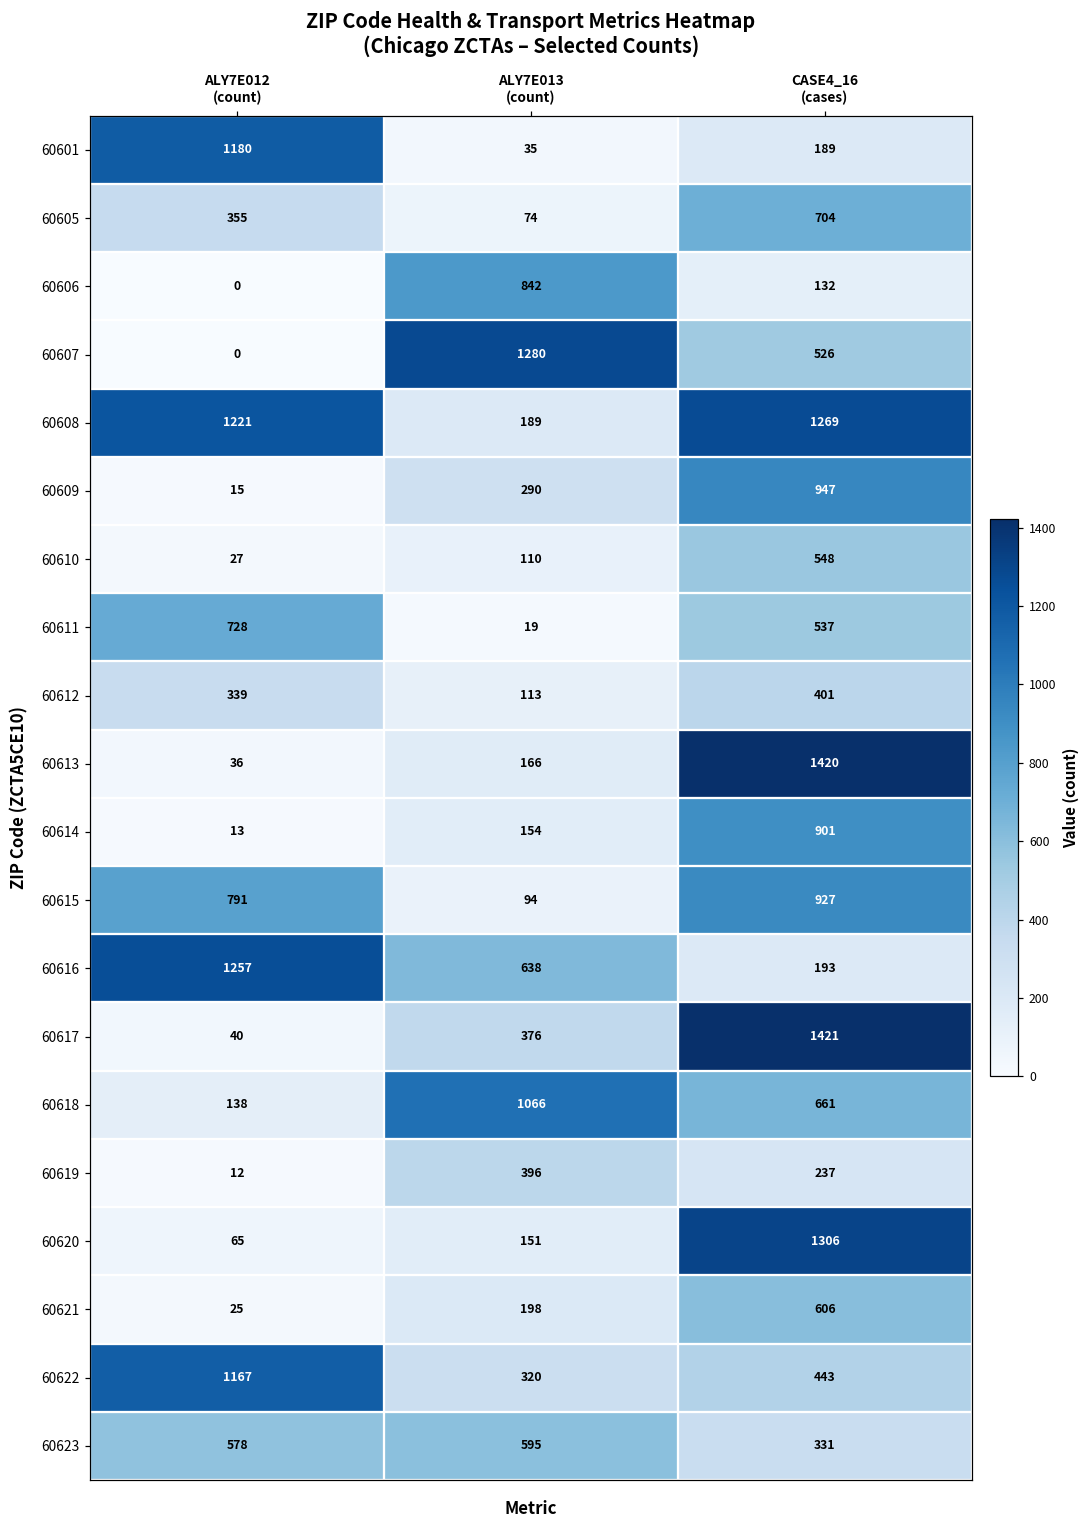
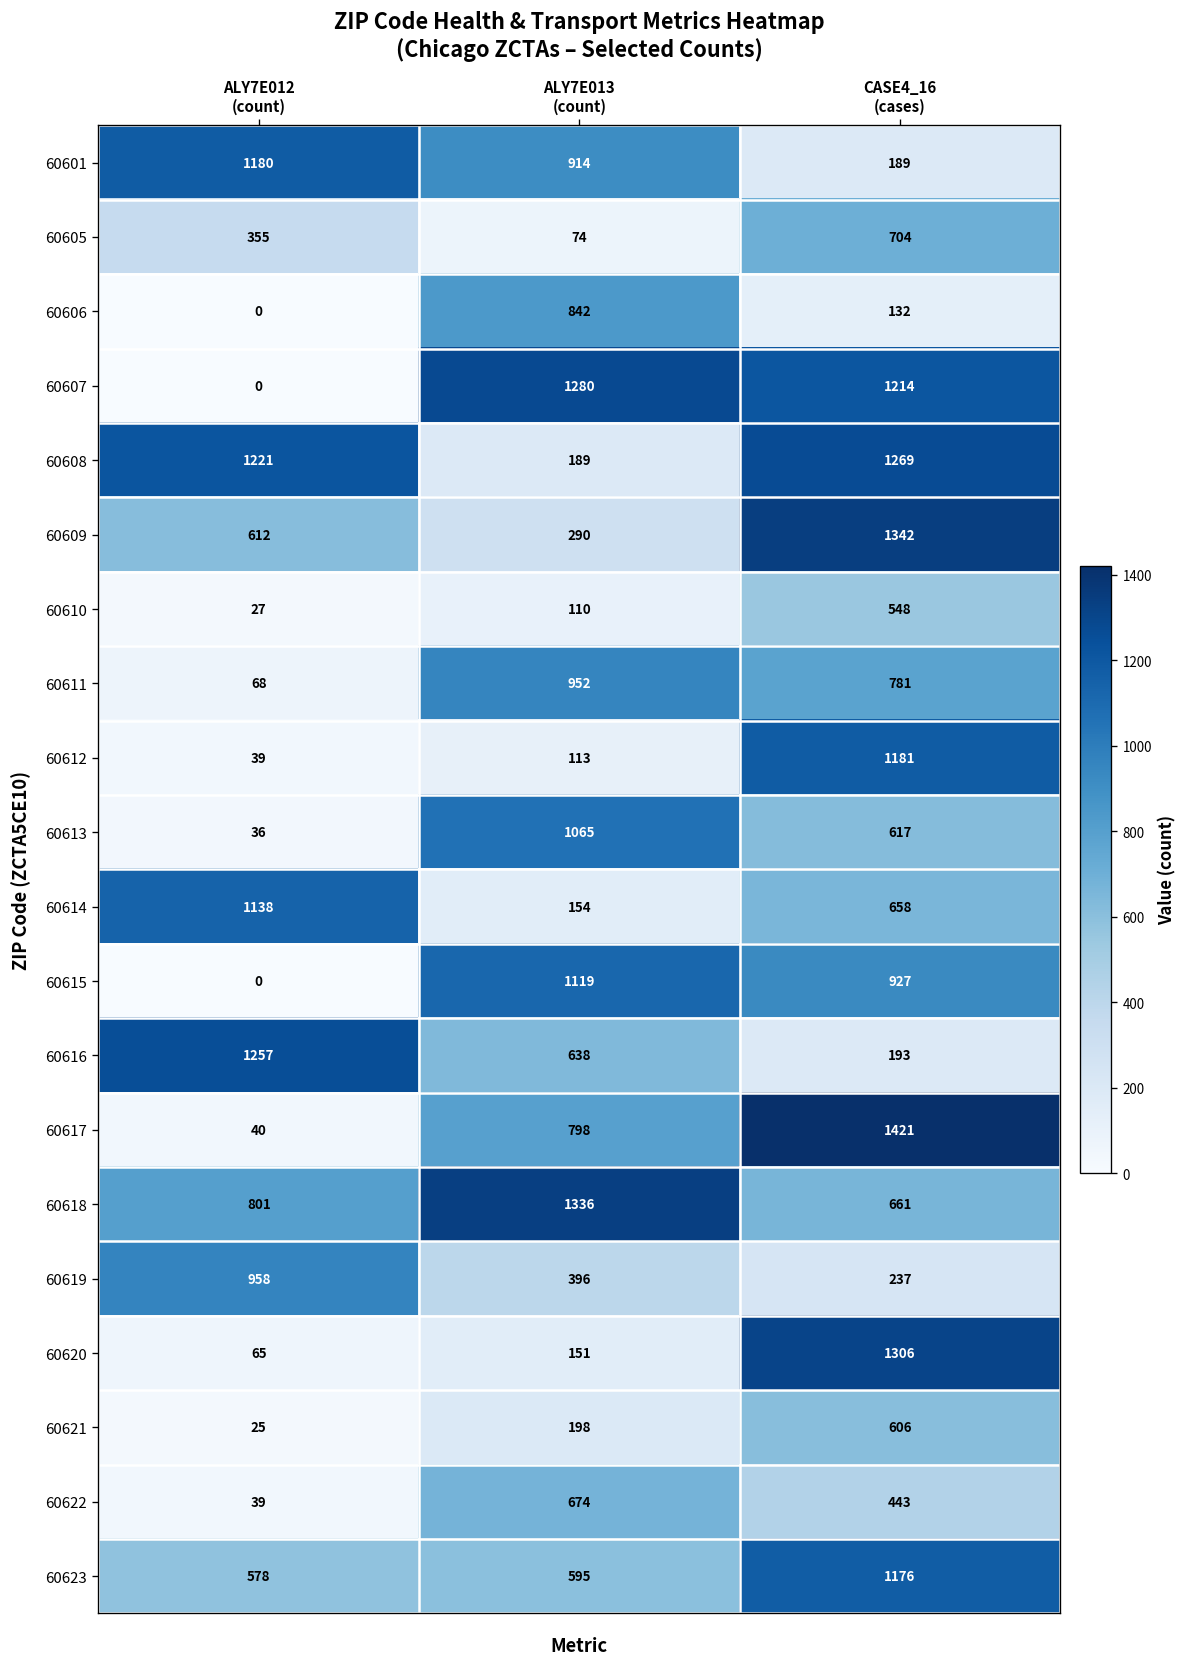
  {
    "60601": {
      "ALY7E012 (count)": 1180,
-     "ALY7E013 (count)": 35,
+     "ALY7E013 (count)": 914,
      "CASE4_16 (cases)": 189
    },
    "60605": {
      "ALY7E012 (count)": 355,
      "ALY7E013 (count)": 74,
      "CASE4_16 (cases)": 704
    },
    "60606": {
      "ALY7E012 (count)": 0,
      "ALY7E013 (count)": 842,
      "CASE4_16 (cases)": 132
    },
    "60607": {
      "ALY7E012 (count)": 0,
      "ALY7E013 (count)": 1280,
-     "CASE4_16 (cases)": 526
+     "CASE4_16 (cases)": 1214
    },
    "60608": {
      "ALY7E012 (count)": 1221,
      "ALY7E013 (count)": 189,
      "CASE4_16 (cases)": 1269
    },
    "60609": {
-     "ALY7E012 (count)": 15,
+     "ALY7E012 (count)": 612,
      "ALY7E013 (count)": 290,
-     "CASE4_16 (cases)": 947
+     "CASE4_16 (cases)": 1342
    },
    "60610": {
      "ALY7E012 (count)": 27,
      "ALY7E013 (count)": 110,
      "CASE4_16 (cases)": 548
    },
    "60611": {
-     "ALY7E012 (count)": 728,
-     "ALY7E013 (count)": 19,
-     "CASE4_16 (cases)": 537
+     "ALY7E012 (count)": 68,
+     "ALY7E013 (count)": 952,
+     "CASE4_16 (cases)": 781
    },
    "60612": {
-     "ALY7E012 (count)": 339,
+     "ALY7E012 (count)": 39,
      "ALY7E013 (count)": 113,
-     "CASE4_16 (cases)": 401
+     "CASE4_16 (cases)": 1181
    },
    "60613": {
      "ALY7E012 (count)": 36,
-     "ALY7E013 (count)": 166,
-     "CASE4_16 (cases)": 1420
+     "ALY7E013 (count)": 1065,
+     "CASE4_16 (cases)": 617
    },
    "60614": {
-     "ALY7E012 (count)": 13,
+     "ALY7E012 (count)": 1138,
      "ALY7E013 (count)": 154,
-     "CASE4_16 (cases)": 901
+     "CASE4_16 (cases)": 658
    },
    "60615": {
-     "ALY7E012 (count)": 791,
-     "ALY7E013 (count)": 94,
+     "ALY7E012 (count)": 0,
+     "ALY7E013 (count)": 1119,
      "CASE4_16 (cases)": 927
    },
    "60616": {
      "ALY7E012 (count)": 1257,
      "ALY7E013 (count)": 638,
      "CASE4_16 (cases)": 193
    },
    "60617": {
      "ALY7E012 (count)": 40,
-     "ALY7E013 (count)": 376,
+     "ALY7E013 (count)": 798,
      "CASE4_16 (cases)": 1421
    },
    "60618": {
-     "ALY7E012 (count)": 138,
-     "ALY7E013 (count)": 1066,
+     "ALY7E012 (count)": 801,
+     "ALY7E013 (count)": 1336,
      "CASE4_16 (cases)": 661
    },
    "60619": {
-     "ALY7E012 (count)": 12,
+     "ALY7E012 (count)": 958,
      "ALY7E013 (count)": 396,
      "CASE4_16 (cases)": 237
    },
    "60620": {
      "ALY7E012 (count)": 65,
      "ALY7E013 (count)": 151,
      "CASE4_16 (cases)": 1306
    },
    "60621": {
      "ALY7E012 (count)": 25,
      "ALY7E013 (count)": 198,
      "CASE4_16 (cases)": 606
    },
    "60622": {
-     "ALY7E012 (count)": 1167,
-     "ALY7E013 (count)": 320,
+     "ALY7E012 (count)": 39,
+     "ALY7E013 (count)": 674,
      "CASE4_16 (cases)": 443
    },
    "60623": {
      "ALY7E012 (count)": 578,
      "ALY7E013 (count)": 595,
-     "CASE4_16 (cases)": 331
+     "CASE4_16 (cases)": 1176
    }
  }
